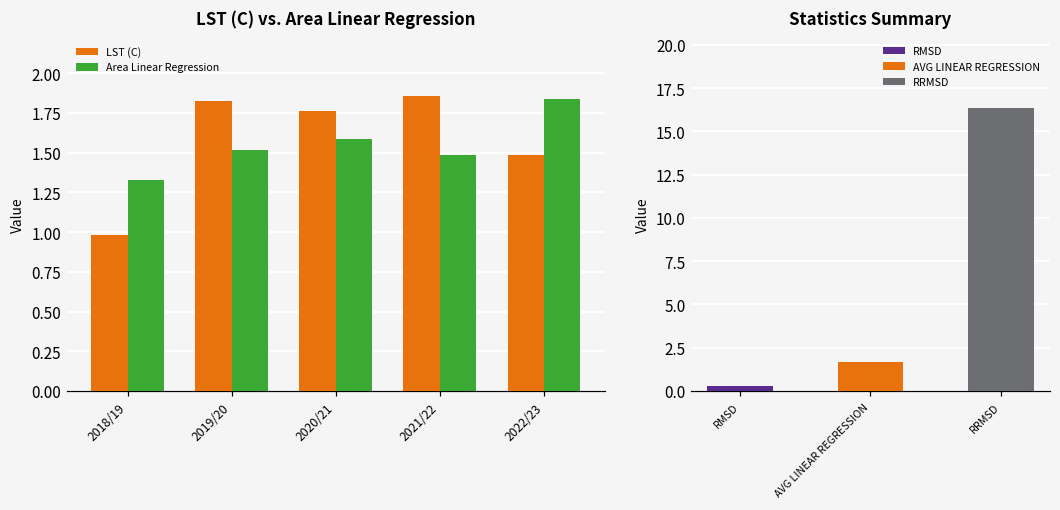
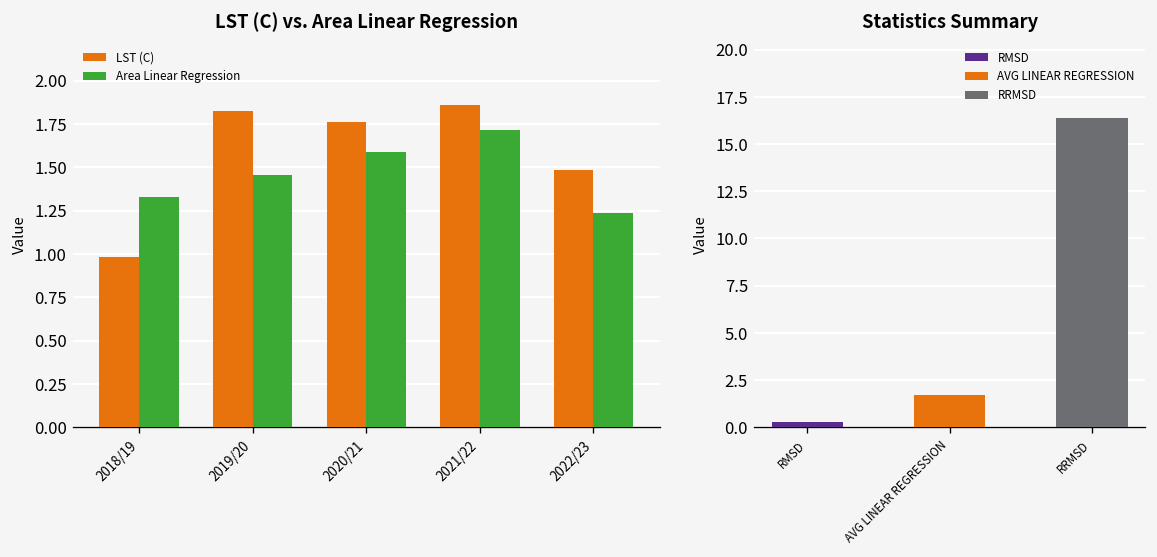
  {
    "LST (C) vs. Area Linear Regression": {
      "LST (C)": {
        "2018/19": 0.98,
        "2019/20": 1.82,
        "2020/21": 1.76,
        "2021/22": 1.86,
        "2022/23": 1.48
      },
      "Area Linear Regression": {
        "2018/19": 1.33,
-       "2019/20": 1.52,
+       "2019/20": 1.46,
        "2020/21": 1.59,
-       "2021/22": 1.48,
-       "2022/23": 1.84
+       "2021/22": 1.71,
+       "2022/23": 1.23
      }
    },
    "Statistics Summary": {
      "RMSD": 0.3,
      "AVG LINEAR REGRESSION": 1.7,
      "RRMSD": 16.4
    }
  }
